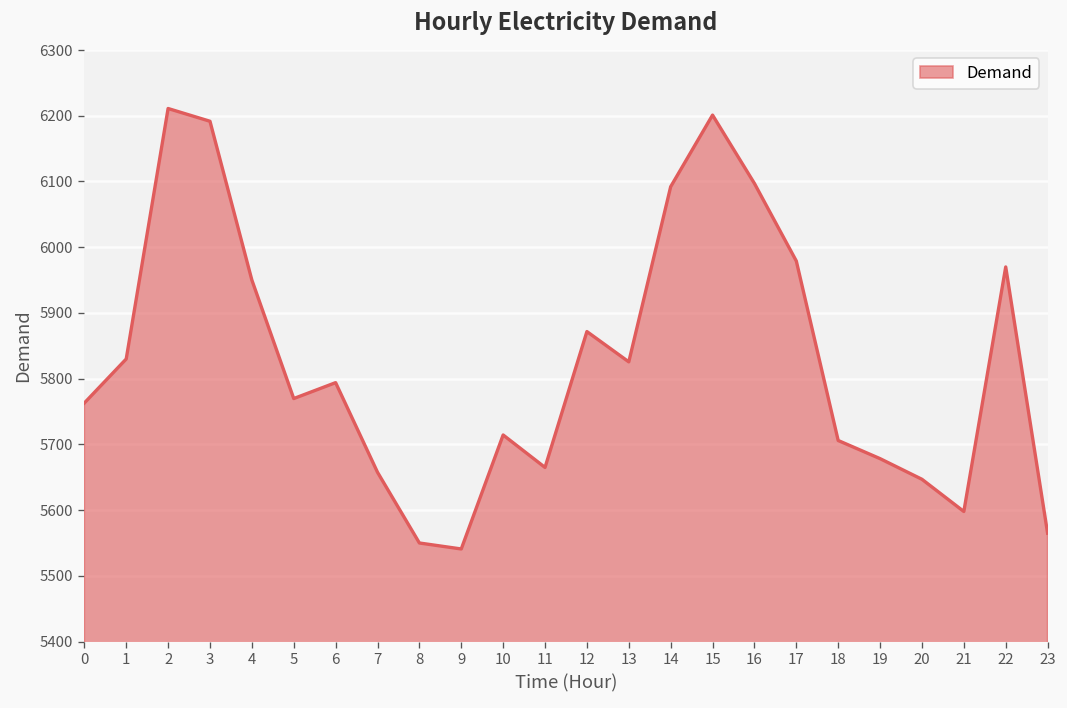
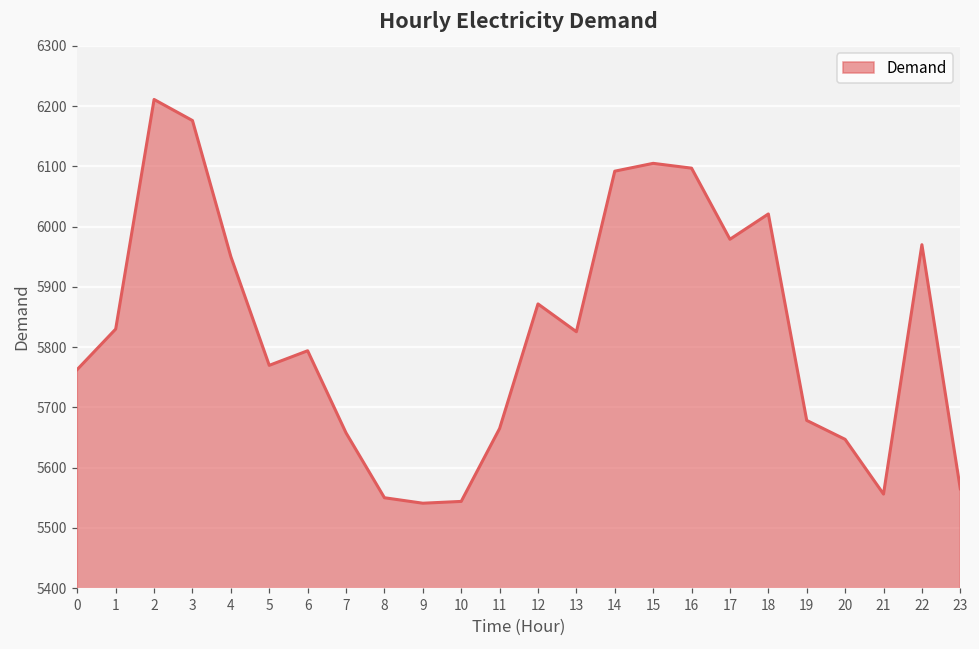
  {
    "0": 5760,
    "1": 5830,
    "2": 6210,
-   "3": 6190,
+   "3": 6180,
    "4": 5950,
    "5": 5770,
    "6": 5790,
    "7": 5660,
    "8": 5550,
    "9": 5540,
-   "10": 5710,
+   "10": 5540,
    "11": 5670,
    "12": 5870,
    "13": 5830,
    "14": 6090,
-   "15": 6200,
+   "15": 6110,
    "16": 6100,
    "17": 5980,
-   "18": 5710,
+   "18": 6020,
    "19": 5680,
    "20": 5650,
-   "21": 5600,
+   "21": 5560,
    "22": 5970,
    "23": 5570
  }
